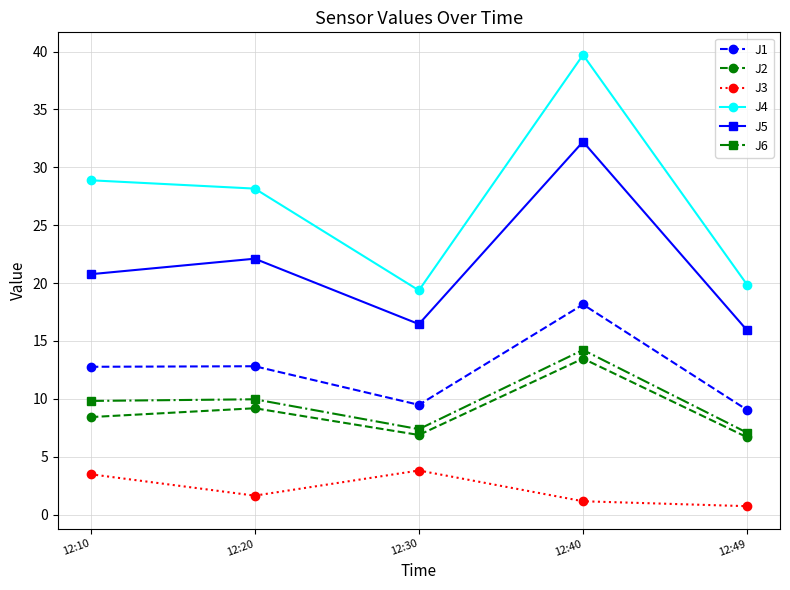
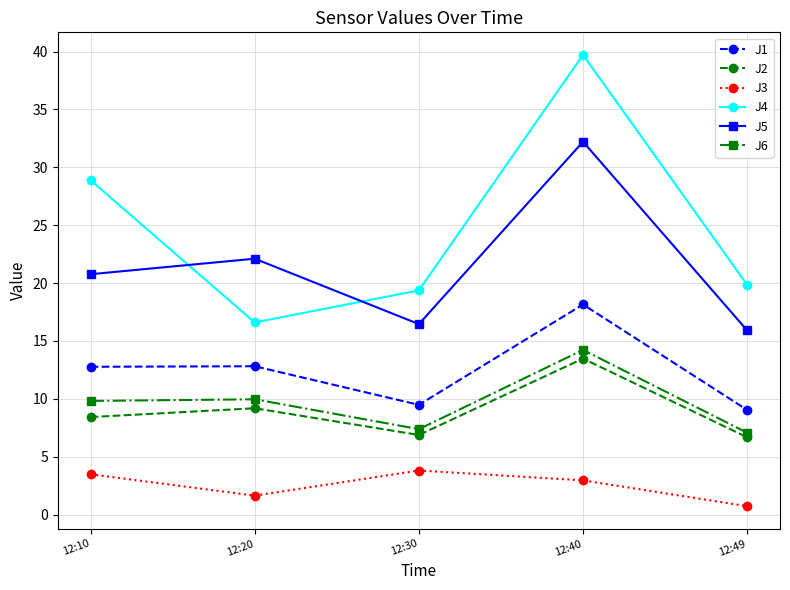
  {
    "J3": {
      "12:10": 3.5,
      "12:20": 1.6,
      "12:30": 3.8,
-     "12:40": 1.2,
+     "12:40": 3.0,
      "12:49": 0.7
    },
    "J4": {
      "12:10": 28.9,
-     "12:20": 28.2,
+     "12:20": 16.6,
      "12:30": 19.4,
      "12:40": 39.7,
      "12:49": 19.9
    }
  }
